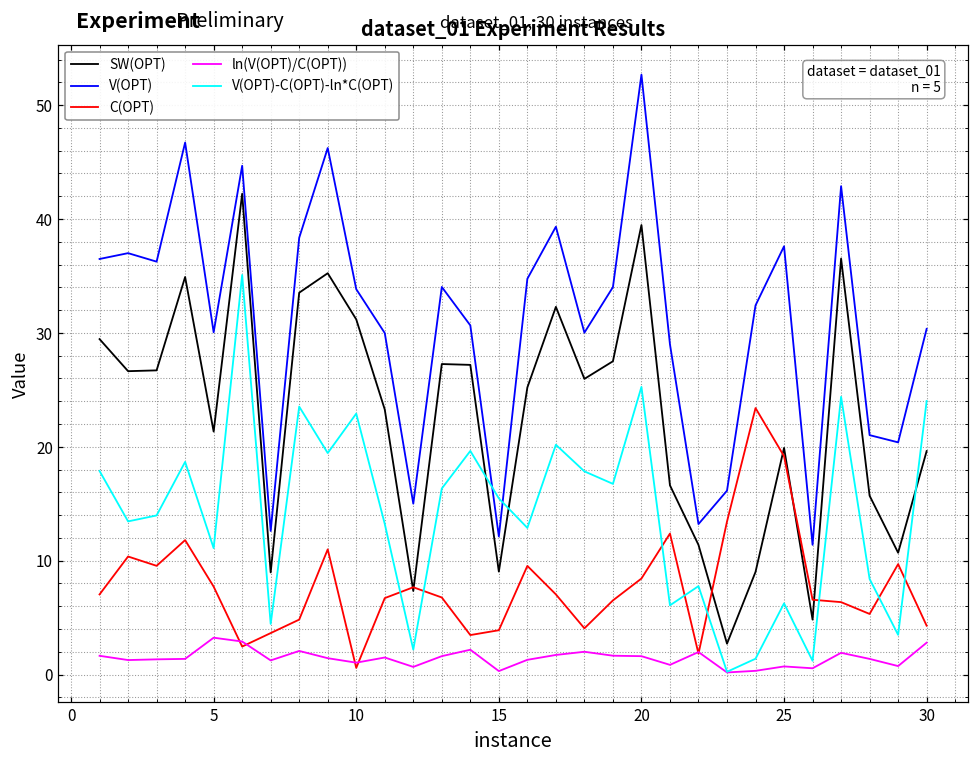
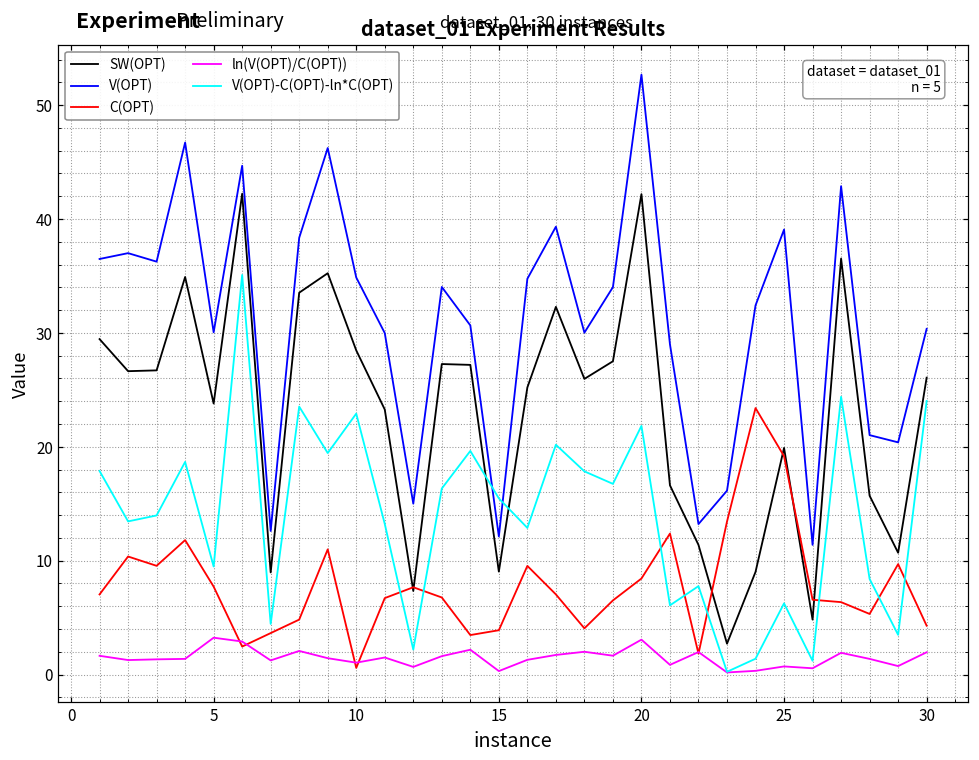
  {
    "SW(OPT)": {
-     "5": 21.3,
-     "10": 31.2,
+     "5": 23.8,
+     "10": 28.5,
      "15": 9.0,
-     "20": 39.5,
+     "20": 42.2,
      "25": 19.9,
-     "30": 19.6
+     "30": 26.1
    },
    "V(OPT)": {
      "5": 30.1,
-     "10": 33.8,
+     "10": 34.9,
      "15": 12.1,
      "20": 52.7,
-     "25": 37.6,
+     "25": 39.1,
      "30": 30.4
    },
    "C(OPT)": {
      "5": 7.7,
      "10": 0.6,
      "15": 3.9,
      "20": 8.4,
      "25": 19.2,
      "30": 4.3
    },
    "ln(V(OPT)/C(OPT))": {
      "5": 3.2,
      "10": 1.0,
      "15": 0.3,
-     "20": 1.6,
+     "20": 3.1,
      "25": 0.7,
-     "30": 2.8
+     "30": 2.0
    },
    "V(OPT)-C(OPT)-ln*C(OPT)": {
-     "5": 11.1,
+     "5": 9.5,
      "10": 22.9,
      "15": 15.5,
-     "20": 25.3,
+     "20": 21.8,
      "25": 6.3,
      "30": 24.0
    }
  }
